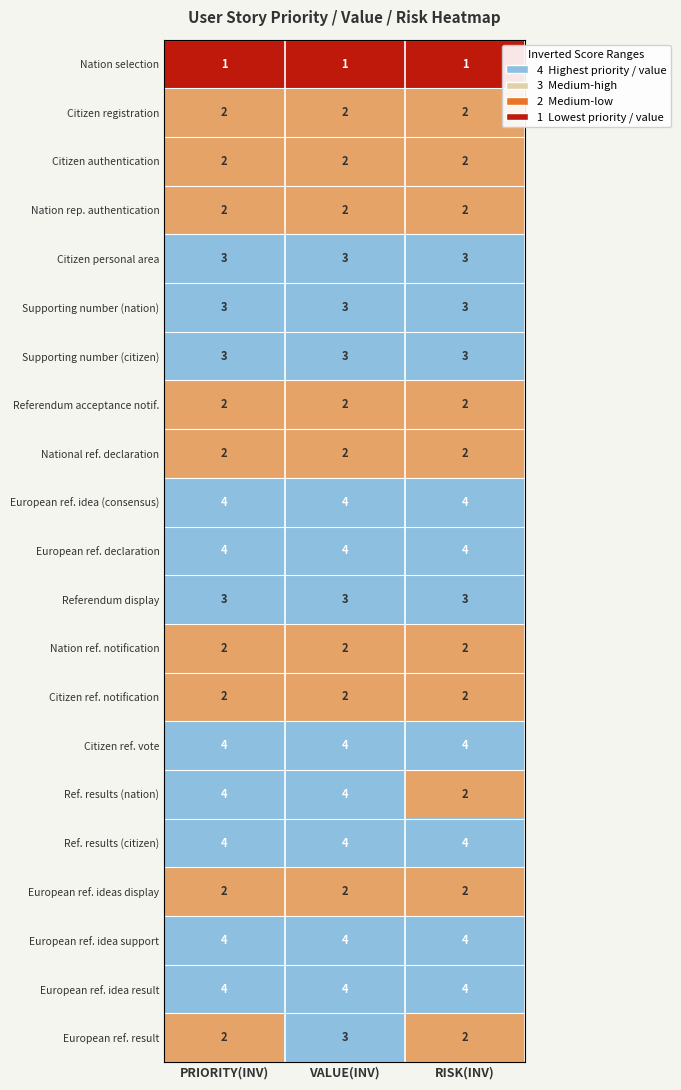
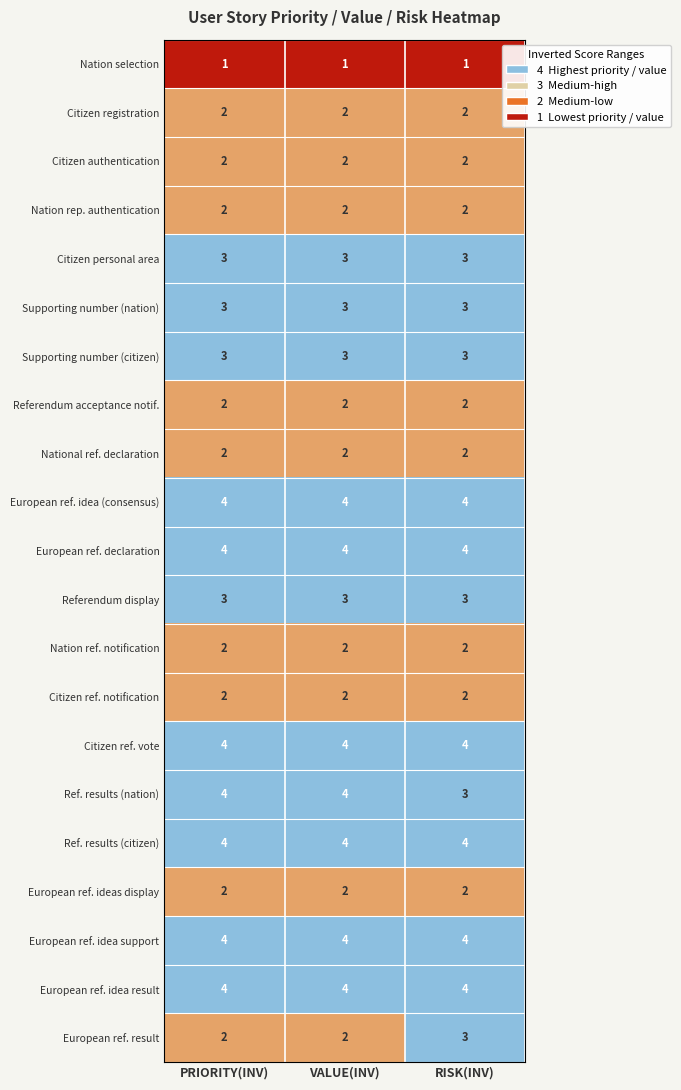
  {
    "Nation selection": {
      "PRIORITY(INV)": 1,
      "VALUE(INV)": 1,
      "RISK(INV)": 1
    },
    "Citizen registration": {
      "PRIORITY(INV)": 2,
      "VALUE(INV)": 2,
      "RISK(INV)": 2
    },
    "Citizen authentication": {
      "PRIORITY(INV)": 2,
      "VALUE(INV)": 2,
      "RISK(INV)": 2
    },
    "Nation rep. authentication": {
      "PRIORITY(INV)": 2,
      "VALUE(INV)": 2,
      "RISK(INV)": 2
    },
    "Citizen personal area": {
      "PRIORITY(INV)": 3,
      "VALUE(INV)": 3,
      "RISK(INV)": 3
    },
    "Supporting number (nation)": {
      "PRIORITY(INV)": 3,
      "VALUE(INV)": 3,
      "RISK(INV)": 3
    },
    "Supporting number (citizen)": {
      "PRIORITY(INV)": 3,
      "VALUE(INV)": 3,
      "RISK(INV)": 3
    },
    "Referendum acceptance notif.": {
      "PRIORITY(INV)": 2,
      "VALUE(INV)": 2,
      "RISK(INV)": 2
    },
    "National ref. declaration": {
      "PRIORITY(INV)": 2,
      "VALUE(INV)": 2,
      "RISK(INV)": 2
    },
    "European ref. idea (consensus)": {
      "PRIORITY(INV)": 4,
      "VALUE(INV)": 4,
      "RISK(INV)": 4
    },
    "European ref. declaration": {
      "PRIORITY(INV)": 4,
      "VALUE(INV)": 4,
      "RISK(INV)": 4
    },
    "Referendum display": {
      "PRIORITY(INV)": 3,
      "VALUE(INV)": 3,
      "RISK(INV)": 3
    },
    "Nation ref. notification": {
      "PRIORITY(INV)": 2,
      "VALUE(INV)": 2,
      "RISK(INV)": 2
    },
    "Citizen ref. notification": {
      "PRIORITY(INV)": 2,
      "VALUE(INV)": 2,
      "RISK(INV)": 2
    },
    "Citizen ref. vote": {
      "PRIORITY(INV)": 4,
      "VALUE(INV)": 4,
      "RISK(INV)": 4
    },
    "Ref. results (nation)": {
      "PRIORITY(INV)": 4,
      "VALUE(INV)": 4,
-     "RISK(INV)": 2
+     "RISK(INV)": 3
    },
    "Ref. results (citizen)": {
      "PRIORITY(INV)": 4,
      "VALUE(INV)": 4,
      "RISK(INV)": 4
    },
    "European ref. ideas display": {
      "PRIORITY(INV)": 2,
      "VALUE(INV)": 2,
      "RISK(INV)": 2
    },
    "European ref. idea support": {
      "PRIORITY(INV)": 4,
      "VALUE(INV)": 4,
      "RISK(INV)": 4
    },
    "European ref. idea result": {
      "PRIORITY(INV)": 4,
      "VALUE(INV)": 4,
      "RISK(INV)": 4
    },
    "European ref. result": {
      "PRIORITY(INV)": 2,
-     "VALUE(INV)": 3,
-     "RISK(INV)": 2
+     "VALUE(INV)": 2,
+     "RISK(INV)": 3
    }
  }
